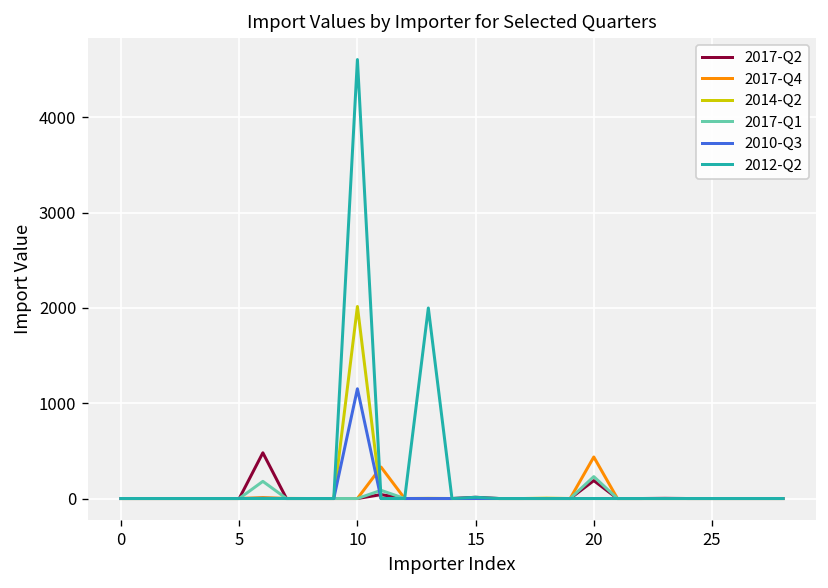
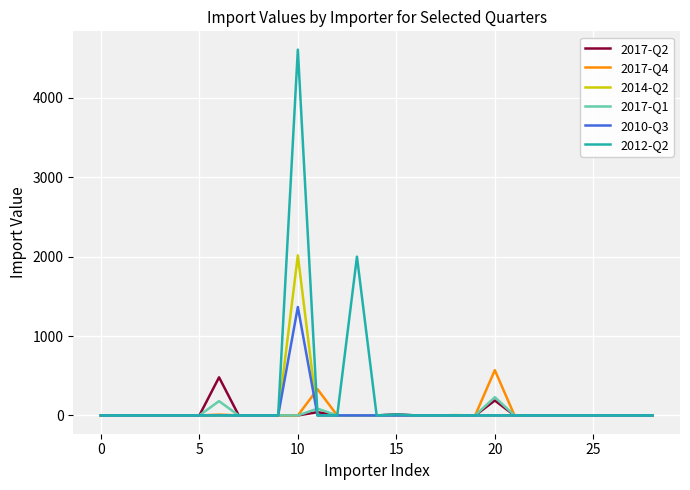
  {
    "2017-Q2": {
      "20": 200
    },
    "2017-Q4": {
-     "20": 400
+     "20": 600
    },
    "2014-Q2": {
      "10": 2000
    },
    "2017-Q1": {
      "20": 200
    },
    "2010-Q3": {
-     "10": 1200
+     "10": 1400
    },
    "2012-Q2": {
      "10": 4600
    }
  }
